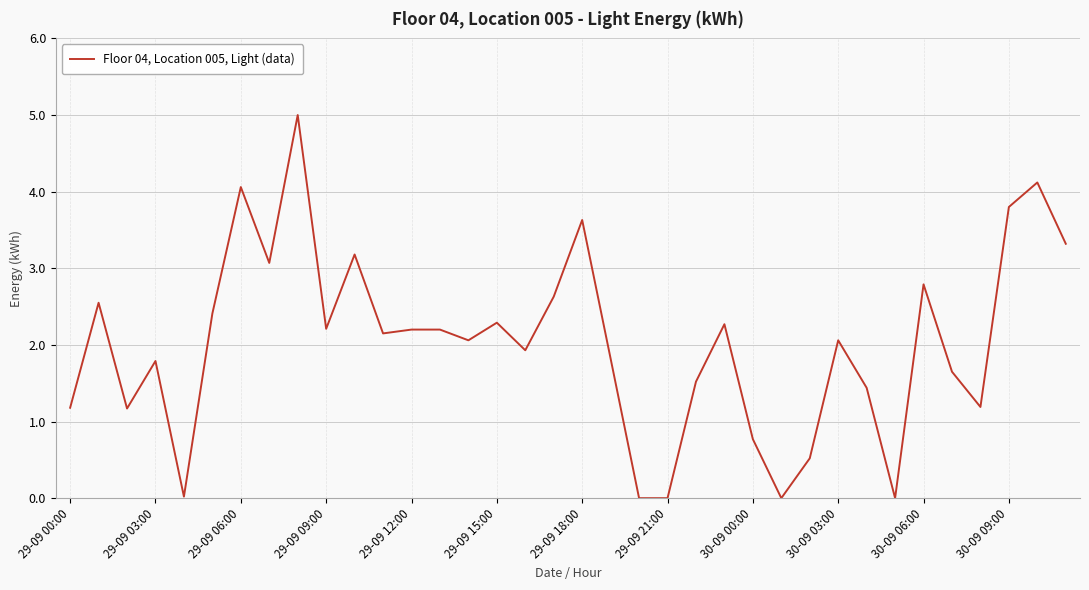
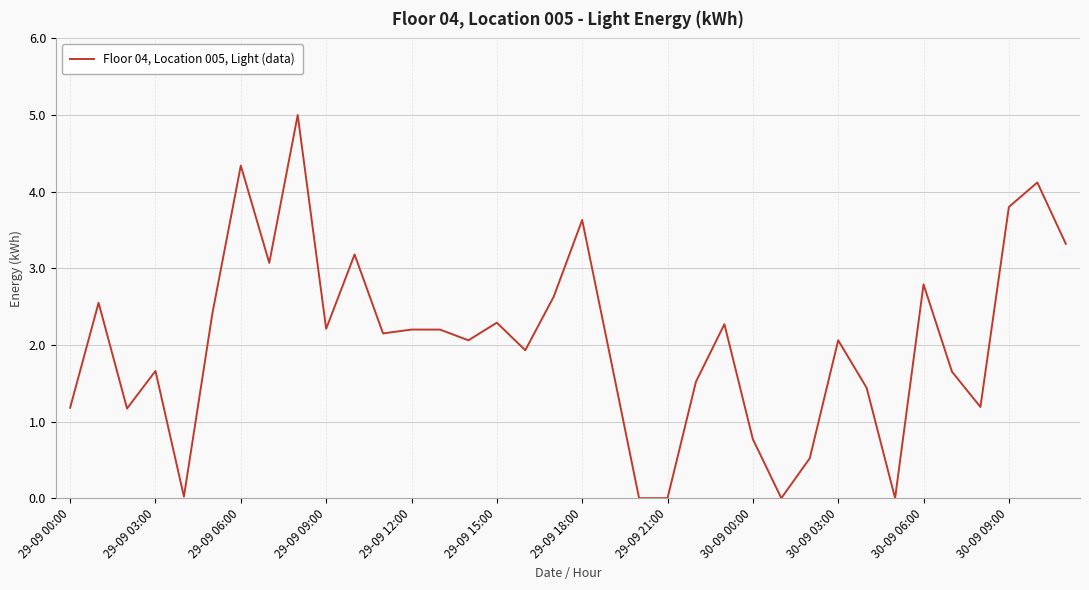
  {
    "29-09 00:00": 1.2,
-   "29-09 03:00": 1.8,
-   "29-09 06:00": 4.1,
+   "29-09 03:00": 1.7,
+   "29-09 06:00": 4.3,
    "29-09 09:00": 2.2,
    "29-09 12:00": 2.2,
    "29-09 15:00": 2.3,
    "29-09 18:00": 3.6,
    "29-09 21:00": 0.0,
    "30-09 00:00": 0.8,
    "30-09 03:00": 2.1,
    "30-09 06:00": 2.8,
    "30-09 09:00": 3.8
  }
